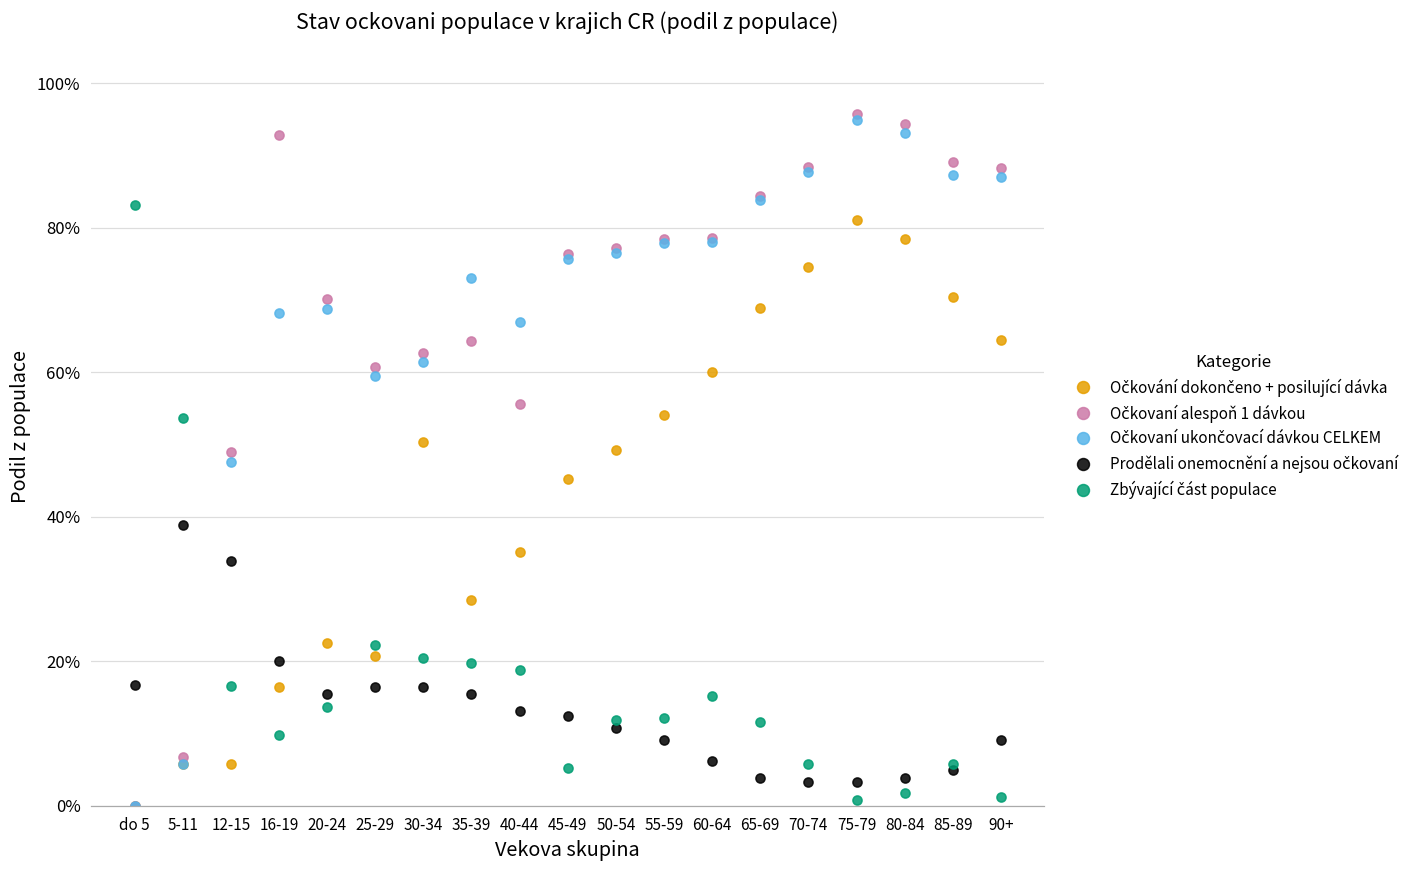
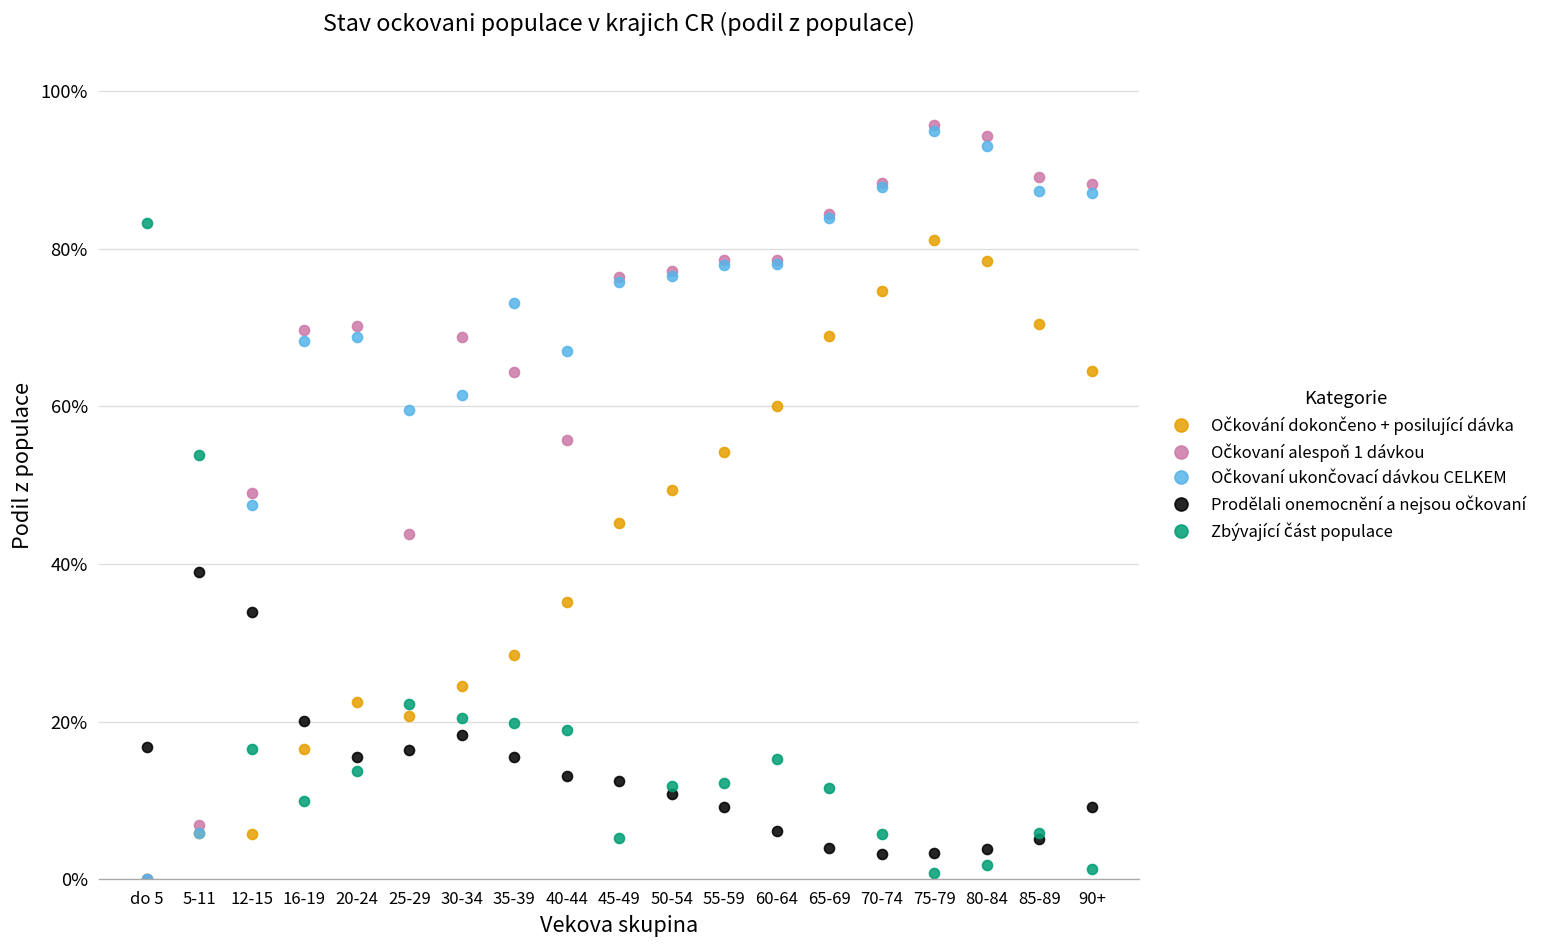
  {
    "Očkování dokončeno + posilující dávka": {
      "12-15": "6%",
      "16-19": "17%",
      "20-24": "23%",
      "25-29": "21%",
-     "30-34": "50%",
+     "30-34": "24%",
      "35-39": "28%",
      "40-44": "35%",
      "45-49": "45%",
      "50-54": "49%",
      "55-59": "54%",
      "60-64": "60%",
      "65-69": "69%",
      "70-74": "75%",
      "75-79": "81%",
      "80-84": "78%",
      "85-89": "70%",
      "90+": "64%"
    },
    "Očkovaní alespoň 1 dávkou": {
      "5-11": "7%",
      "12-15": "49%",
-     "16-19": "93%",
+     "16-19": "70%",
      "20-24": "70%",
-     "25-29": "61%",
-     "30-34": "63%",
+     "25-29": "44%",
+     "30-34": "69%",
      "35-39": "64%",
      "40-44": "56%",
      "45-49": "76%",
      "50-54": "77%",
      "55-59": "78%",
      "60-64": "79%",
      "65-69": "84%",
      "70-74": "88%",
      "75-79": "96%",
      "80-84": "94%",
      "85-89": "89%",
      "90+": "88%"
    },
    "Očkovaní ukončovací dávkou CELKEM": {
      "12-15": "48%",
      "16-19": "68%",
      "20-24": "69%",
      "25-29": "60%",
      "30-34": "61%",
      "35-39": "73%",
      "40-44": "67%",
      "45-49": "76%",
      "50-54": "77%",
      "55-59": "78%",
      "60-64": "78%",
      "65-69": "84%",
      "70-74": "88%",
      "75-79": "95%",
      "80-84": "93%",
      "85-89": "87%",
      "90+": "87%"
    },
    "Prodělali onemocnění a nejsou očkovaní": {
      "do 5": "17%",
      "5-11": "39%",
      "12-15": "34%",
      "16-19": "20%",
      "20-24": "16%",
      "25-29": "16%",
-     "30-34": "16%",
+     "30-34": "18%",
      "35-39": "16%",
      "40-44": "13%",
      "45-49": "12%",
      "50-54": "11%",
      "55-59": "9%",
      "60-64": "6%",
      "65-69": "4%",
      "70-74": "3%",
      "75-79": "3%",
      "80-84": "4%",
      "85-89": "5%",
      "90+": "9%"
    },
    "Zbývající část populace": {
      "do 5": "83%",
      "5-11": "54%",
      "12-15": "17%",
      "16-19": "10%",
      "20-24": "14%",
      "25-29": "22%",
      "30-34": "20%",
      "35-39": "20%",
      "40-44": "19%",
      "45-49": "5%",
      "50-54": "12%",
      "55-59": "12%",
      "60-64": "15%",
      "65-69": "12%",
      "70-74": "6%",
      "75-79": "1%",
      "80-84": "2%",
      "85-89": "6%",
      "90+": "1%"
    }
  }
